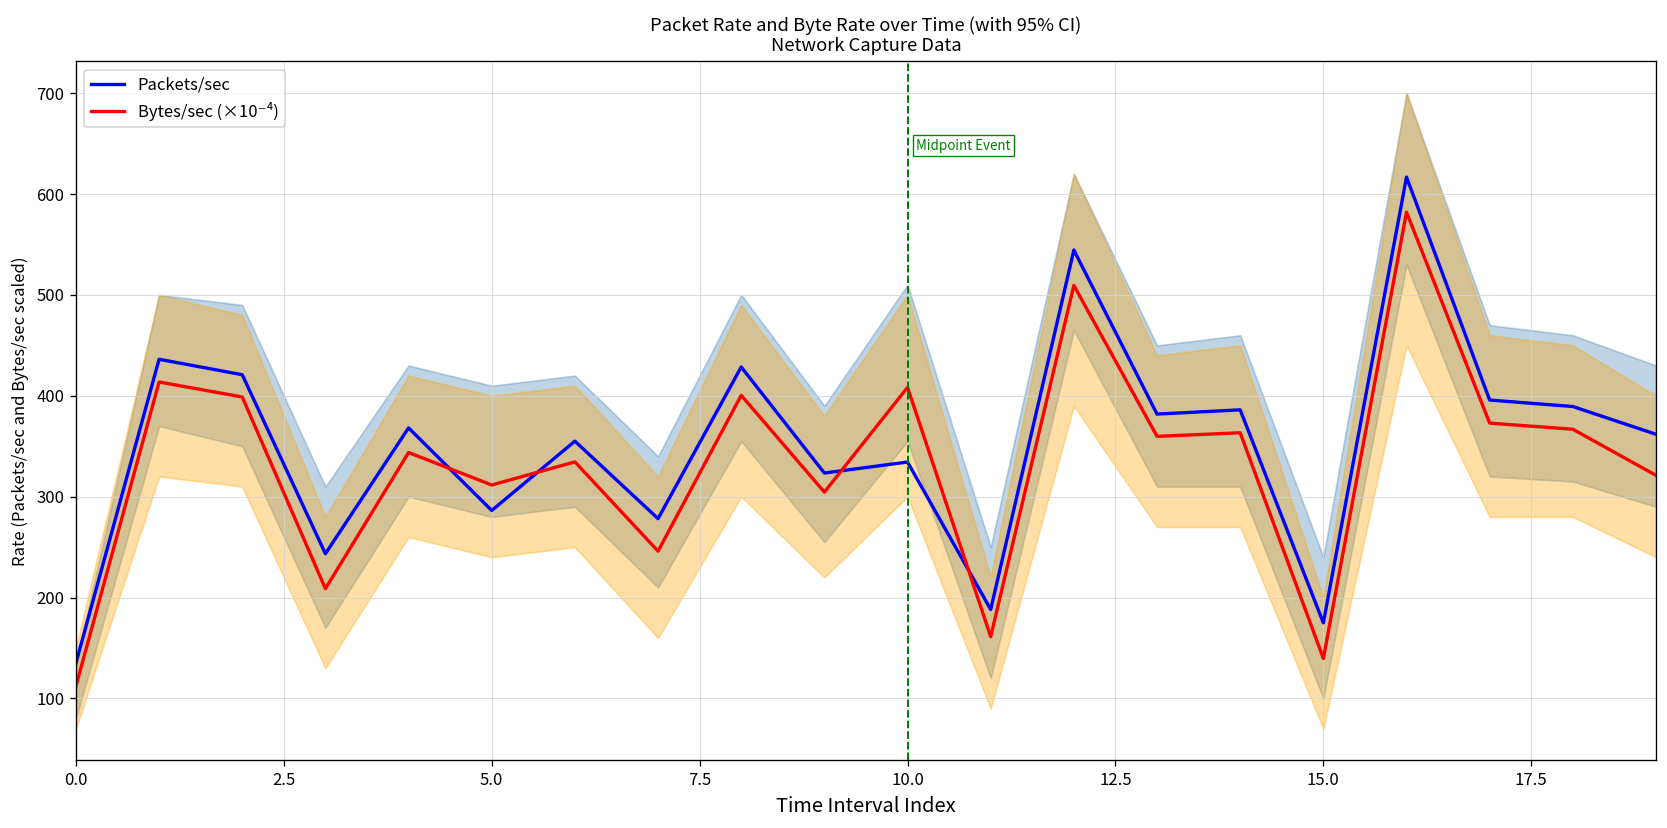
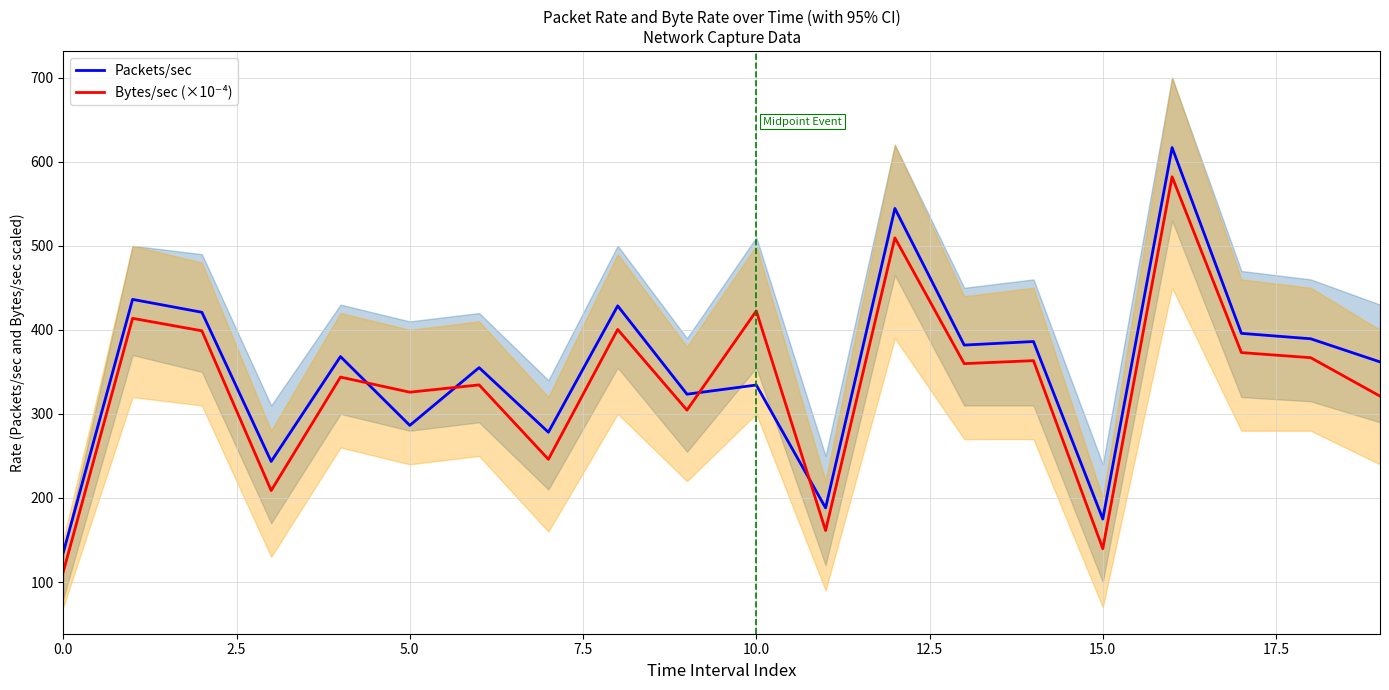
  {
    "Packets/sec": {
      "5.0": 290,
      "10.0": 330,
      "15.0": 170
    },
    "Bytes/sec (×10⁻⁴)": {
      "0.0": 110,
-     "5.0": 310,
-     "10.0": 410,
+     "5.0": 330,
+     "10.0": 420,
      "15.0": 140
    }
  }
